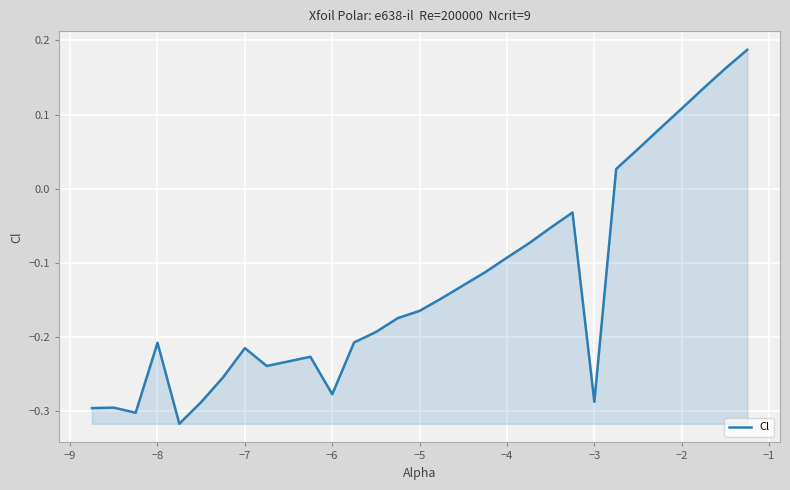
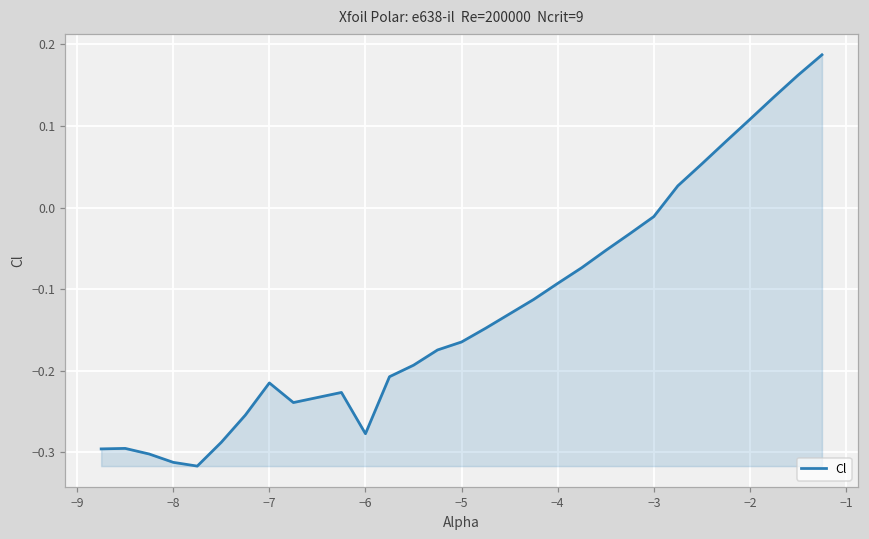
  {
-   "−8": -0.21,
+   "−8": -0.31,
    "−7": -0.22,
    "−6": -0.28,
    "−5": -0.16,
    "−4": -0.09,
-   "−3": -0.29,
+   "−3": -0.01,
    "−2": 0.11
  }
